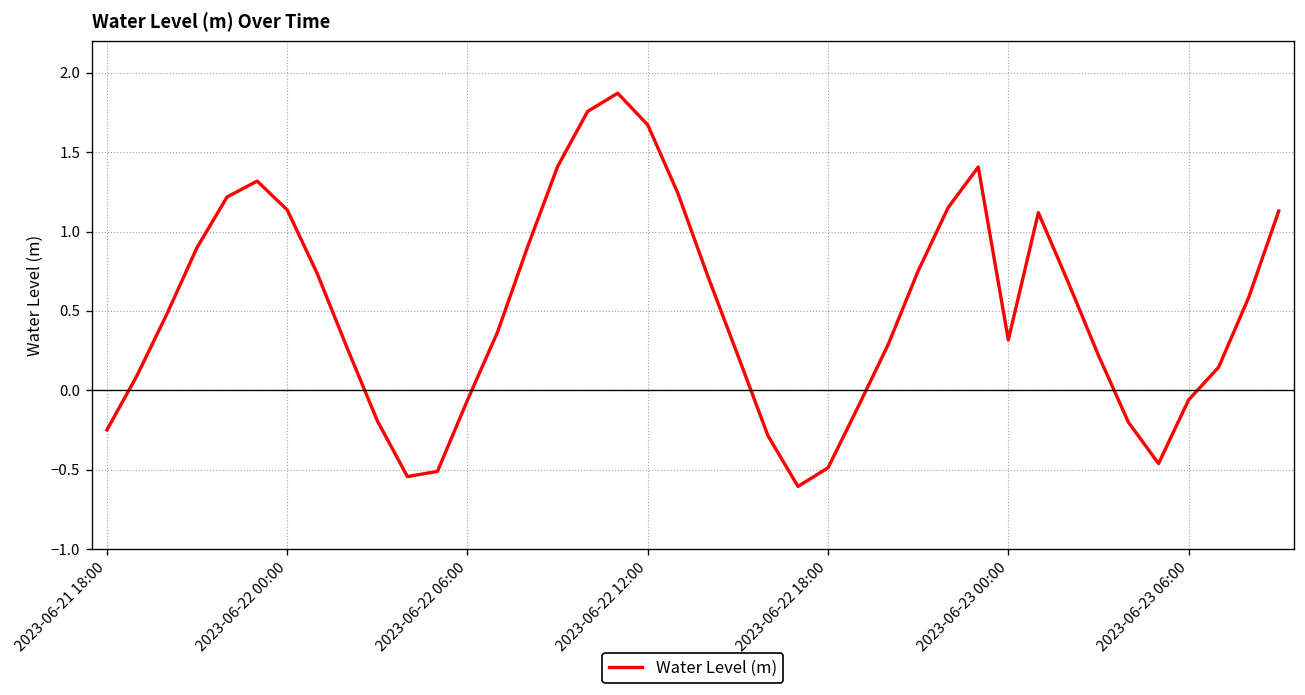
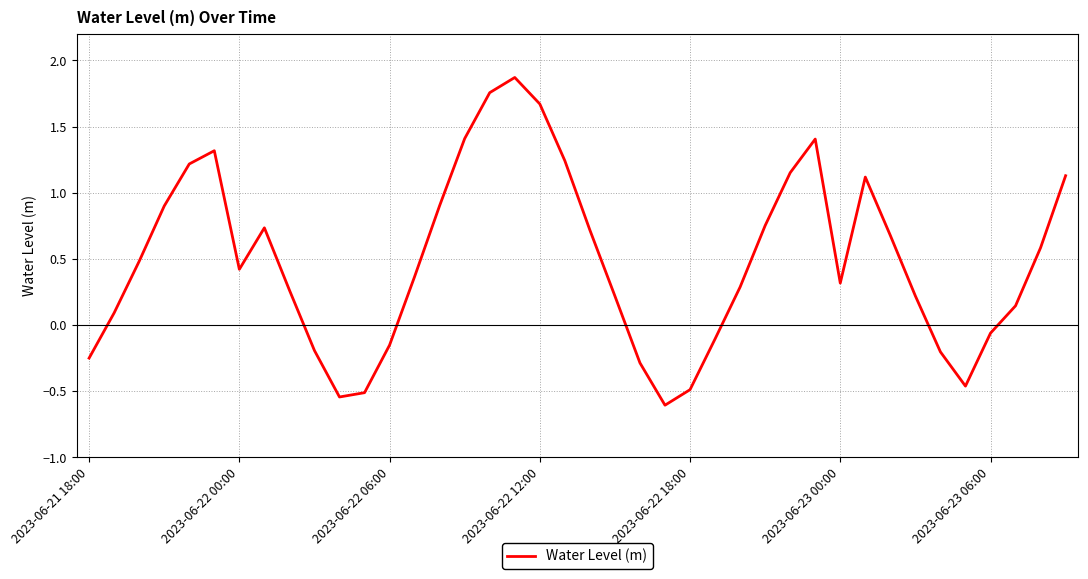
  {
    "2023-06-21 18:00": -0.25,
-   "2023-06-22 00:00": 1.14,
-   "2023-06-22 06:00": -0.06,
+   "2023-06-22 00:00": 0.42,
+   "2023-06-22 06:00": -0.15,
    "2023-06-22 12:00": 1.67,
    "2023-06-22 18:00": -0.49,
    "2023-06-23 00:00": 0.32,
    "2023-06-23 06:00": -0.06
  }
